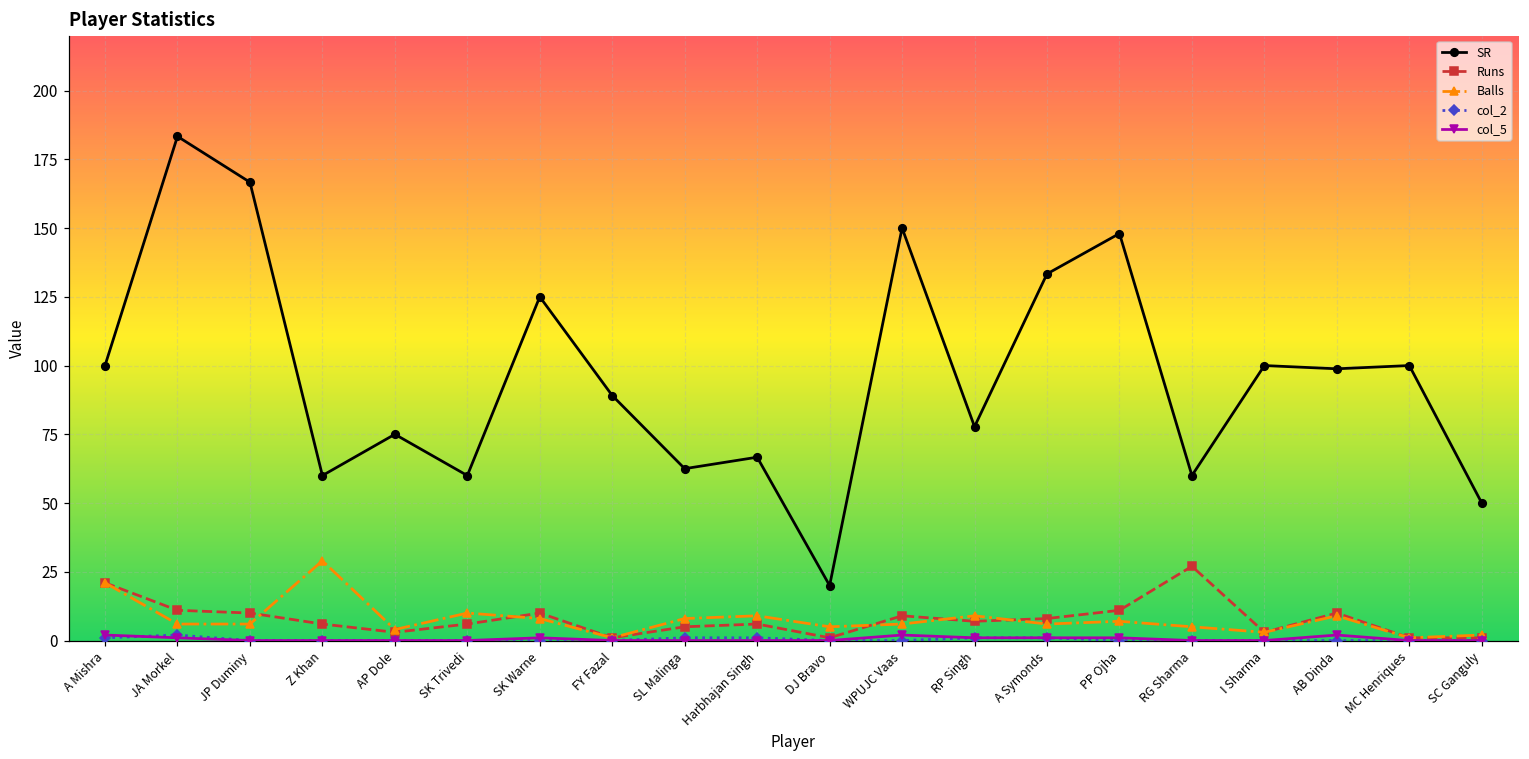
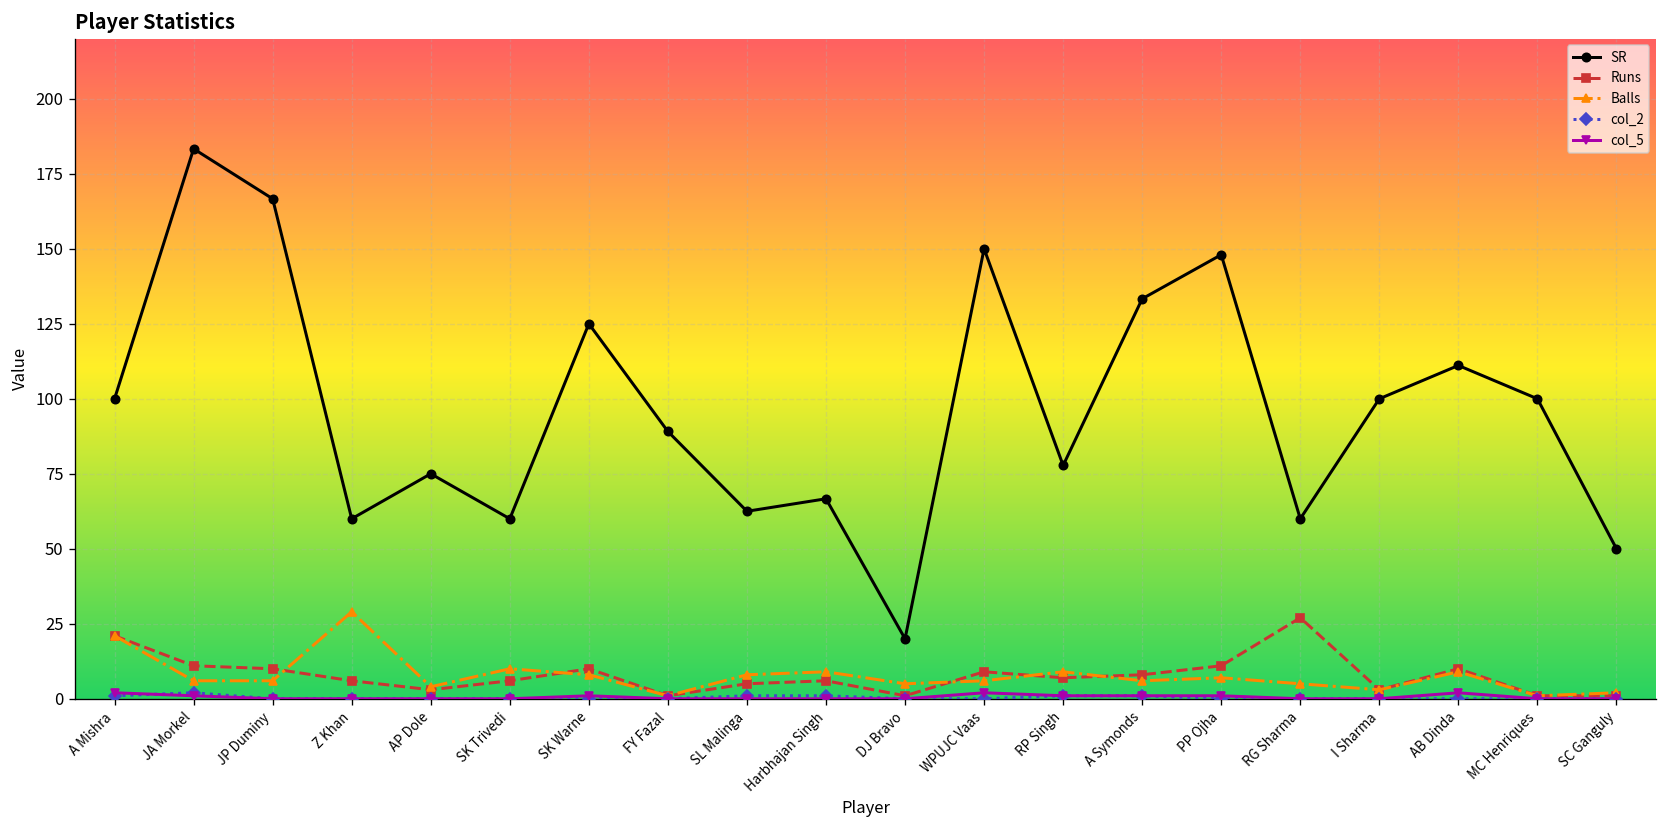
  {
    "SR": {
      "A Mishra": 100,
      "JA Morkel": 183,
      "JP Duminy": 167,
      "Z Khan": 60,
      "AP Dole": 75,
      "SK Trivedi": 60,
      "SK Warne": 125,
      "FY Fazal": 89,
      "SL Malinga": 63,
      "Harbhajan Singh": 67,
      "DJ Bravo": 20,
      "WPUJC Vaas": 150,
      "RP Singh": 78,
      "A Symonds": 133,
      "PP Ojha": 148,
      "RG Sharma": 60,
      "I Sharma": 100,
-     "AB Dinda": 99,
+     "AB Dinda": 111,
      "MC Henriques": 100,
      "SC Ganguly": 50
    },
    "Runs": {
      "JA Morkel": 11,
      "JP Duminy": 10,
      "Z Khan": 6,
      "SK Trivedi": 6,
      "SK Warne": 10,
      "SL Malinga": 5,
      "Harbhajan Singh": 6,
      "WPUJC Vaas": 9,
      "RP Singh": 7,
      "A Symonds": 8,
      "PP Ojha": 11,
      "RG Sharma": 27
    },
    "Balls": {
      "JA Morkel": 6,
      "JP Duminy": 6,
      "Z Khan": 29,
      "SK Trivedi": 10,
      "SK Warne": 8,
      "SL Malinga": 8,
      "Harbhajan Singh": 9,
      "DJ Bravo": 5,
      "WPUJC Vaas": 6,
      "RP Singh": 9,
      "A Symonds": 6,
      "PP Ojha": 7,
      "RG Sharma": 5
    },
    "col_2": {
      "WPUJC Vaas": 0,
      "AB Dinda": 0
    },
    "col_5": {
      "WPUJC Vaas": 2,
      "AB Dinda": 2
    }
  }
